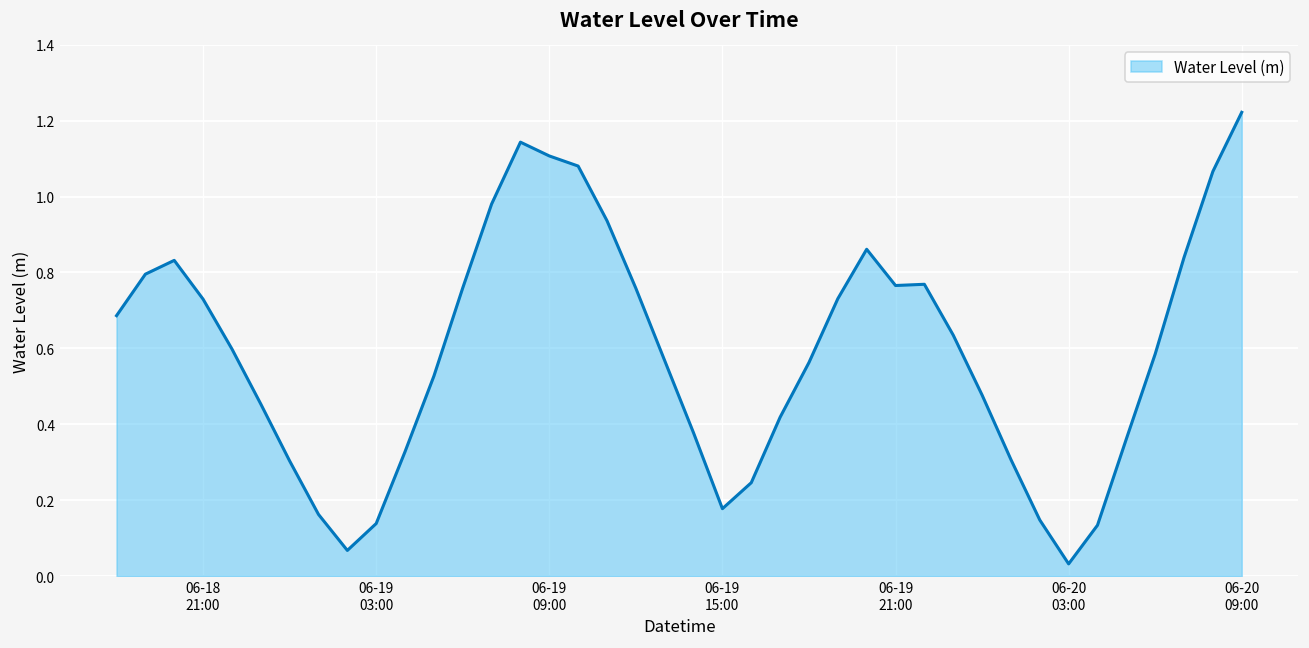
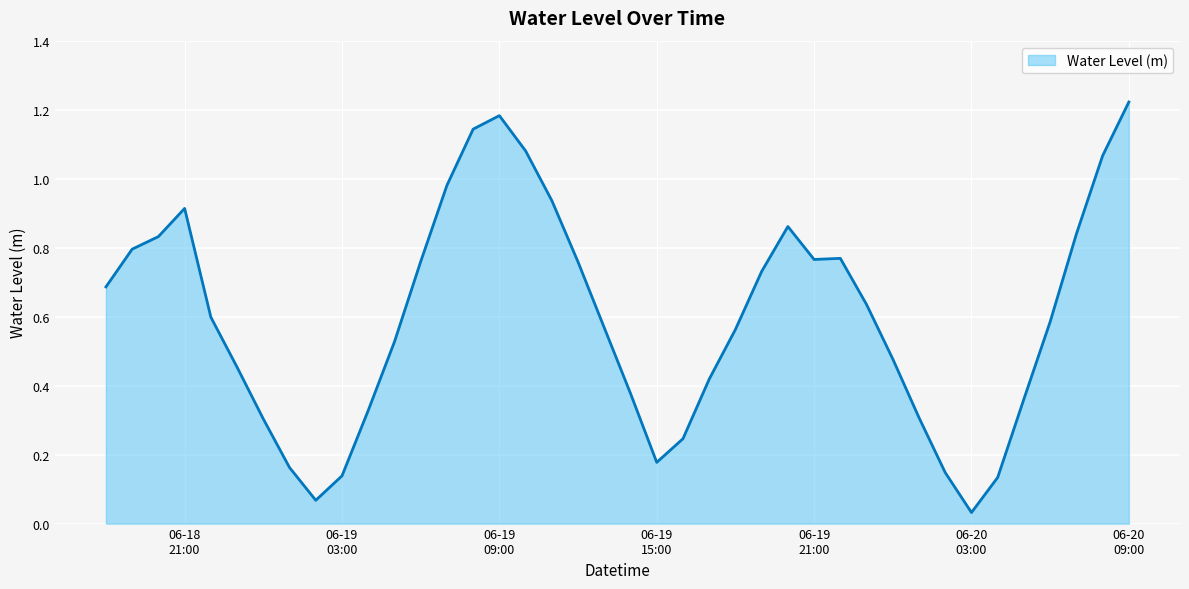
  {
-   "06-18 21:00": 0.73,
+   "06-18 21:00": 0.91,
    "06-19 03:00": 0.14,
-   "06-19 09:00": 1.11,
+   "06-19 09:00": 1.18,
    "06-19 15:00": 0.18,
    "06-19 21:00": 0.77,
    "06-20 03:00": 0.03,
    "06-20 09:00": 1.22
  }
